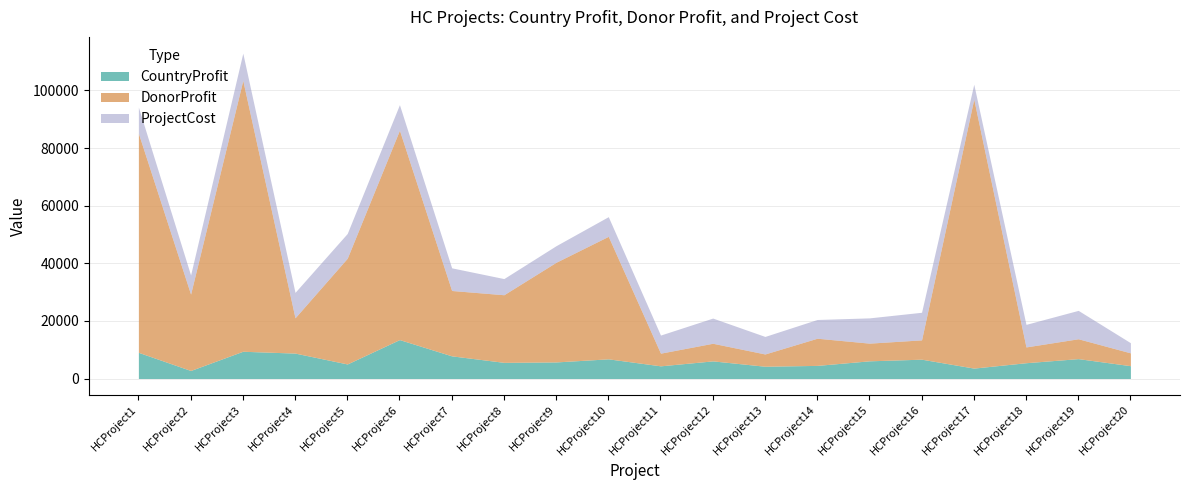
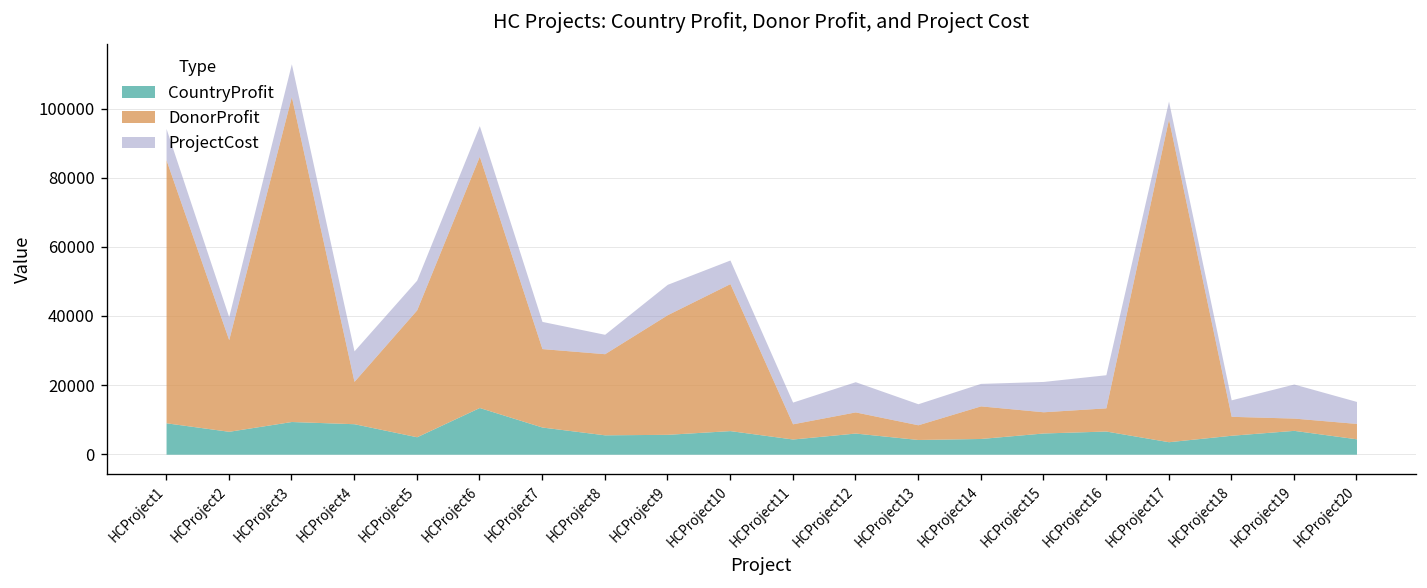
  {
    "CountryProfit": {
      "HCProject1": 9000,
-     "HCProject2": 3000,
+     "HCProject2": 7000,
      "HCProject3": 9000,
      "HCProject4": 9000,
      "HCProject5": 5000,
      "HCProject6": 14000,
      "HCProject7": 8000,
      "HCProject8": 6000,
      "HCProject9": 6000,
      "HCProject10": 7000,
      "HCProject11": 4000,
      "HCProject12": 6000,
      "HCProject13": 4000,
      "HCProject14": 5000,
      "HCProject15": 6000,
      "HCProject16": 7000,
      "HCProject17": 4000,
      "HCProject18": 5000,
      "HCProject19": 7000,
      "HCProject20": 4000
    },
    "DonorProfit": {
      "HCProject1": 76000,
      "HCProject2": 27000,
      "HCProject3": 94000,
      "HCProject4": 12000,
      "HCProject5": 37000,
      "HCProject6": 73000,
      "HCProject7": 23000,
      "HCProject8": 23000,
      "HCProject9": 35000,
      "HCProject10": 43000,
      "HCProject11": 4000,
      "HCProject12": 6000,
      "HCProject13": 4000,
      "HCProject14": 9000,
      "HCProject15": 6000,
      "HCProject16": 7000,
      "HCProject17": 93000,
      "HCProject18": 5000,
-     "HCProject19": 7000,
+     "HCProject19": 4000,
      "HCProject20": 4000
    },
    "ProjectCost": {
      "HCProject1": 9000,
      "HCProject2": 7000,
      "HCProject3": 9000,
      "HCProject4": 9000,
      "HCProject5": 9000,
      "HCProject6": 9000,
      "HCProject7": 8000,
      "HCProject8": 6000,
-     "HCProject9": 6000,
+     "HCProject9": 9000,
      "HCProject10": 7000,
      "HCProject11": 6000,
      "HCProject12": 9000,
      "HCProject13": 6000,
      "HCProject14": 7000,
      "HCProject15": 9000,
      "HCProject16": 10000,
      "HCProject17": 5000,
-     "HCProject18": 8000,
+     "HCProject18": 5000,
      "HCProject19": 10000,
-     "HCProject20": 4000
+     "HCProject20": 6000
    }
  }
